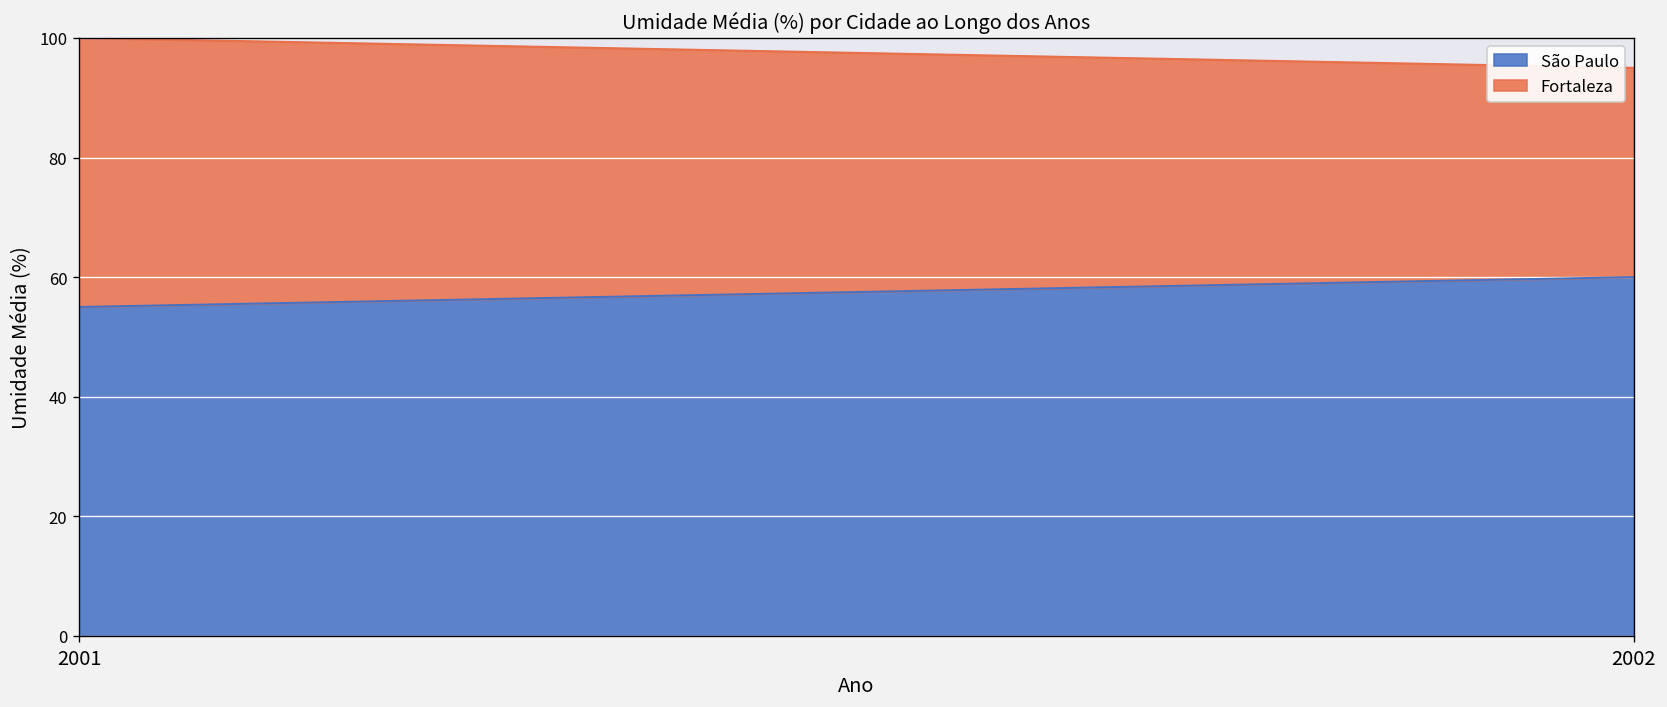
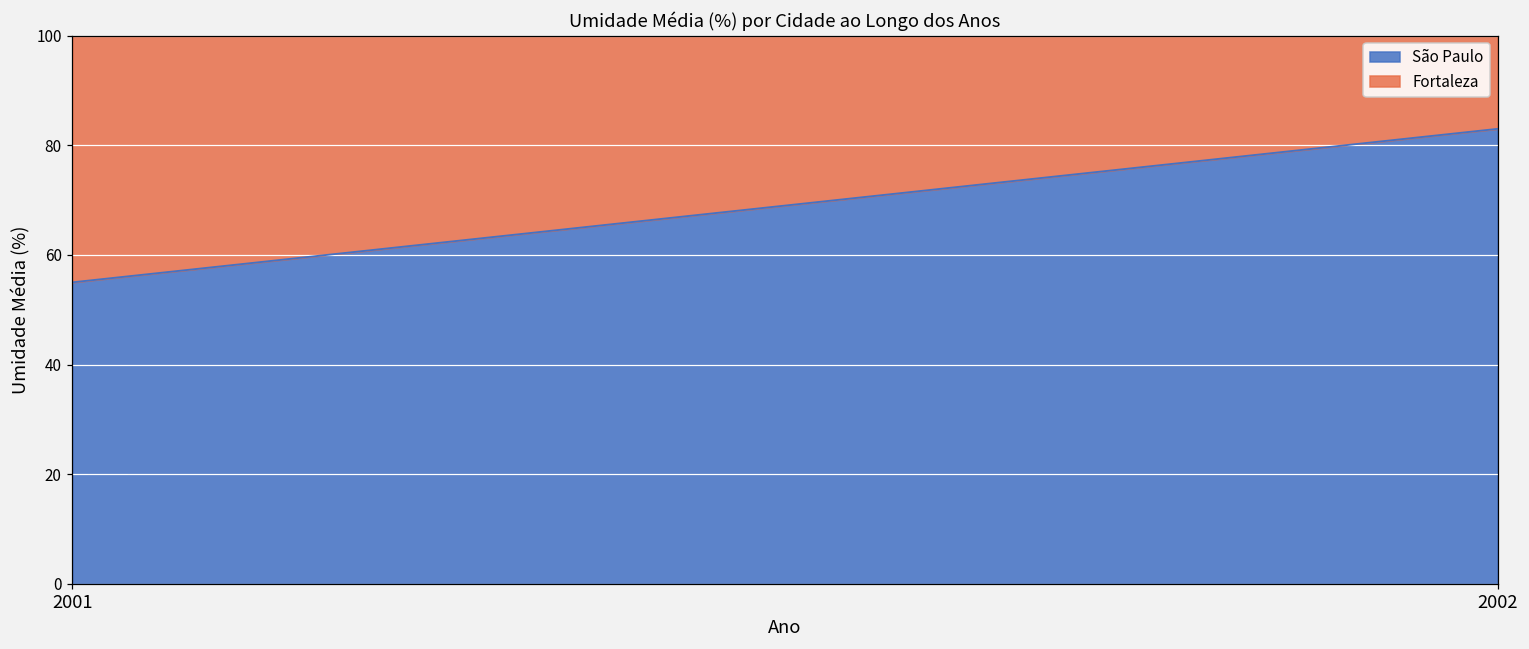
  {
    "São Paulo": {
      "2001": 55,
-     "2002": 60
+     "2002": 83
    },
    "Fortaleza": {
      "2001": 45
    }
  }
